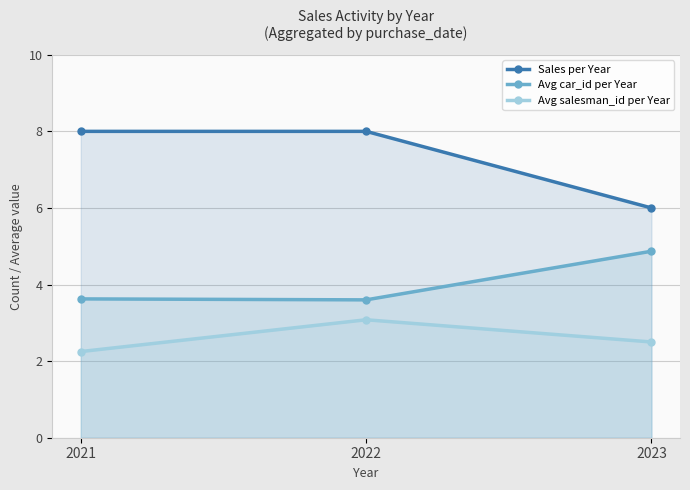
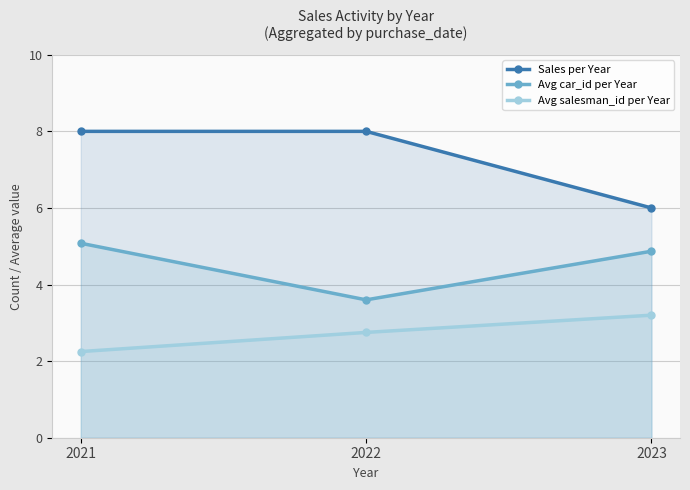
  {
    "Sales per Year": {
      "2021": 8.0,
      "2022": 8.0,
      "2023": 6.0
    },
    "Avg car_id per Year": {
-     "2021": 3.6,
+     "2021": 5.1,
      "2022": 3.6,
      "2023": 4.9
    },
    "Avg salesman_id per Year": {
      "2021": 2.3,
-     "2022": 3.1,
-     "2023": 2.5
+     "2022": 2.8,
+     "2023": 3.2
    }
  }
